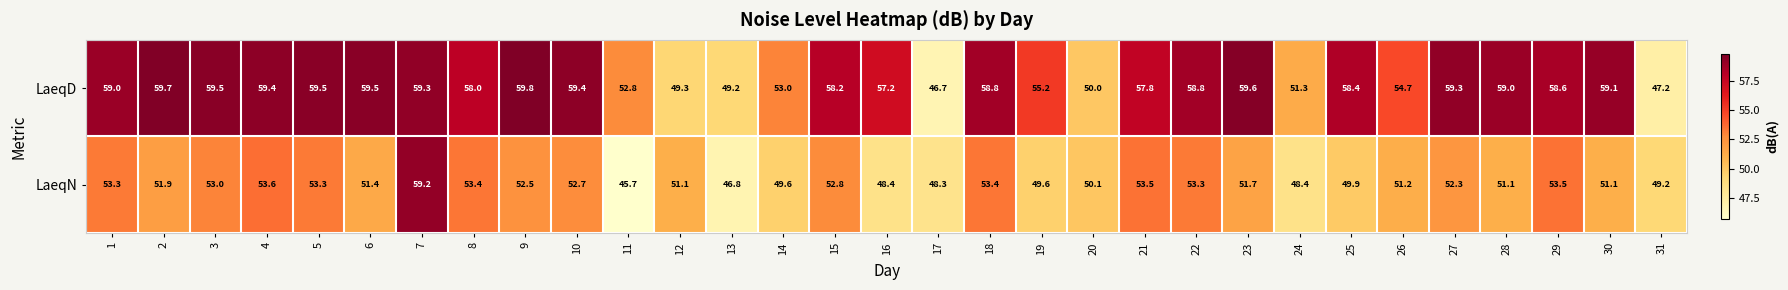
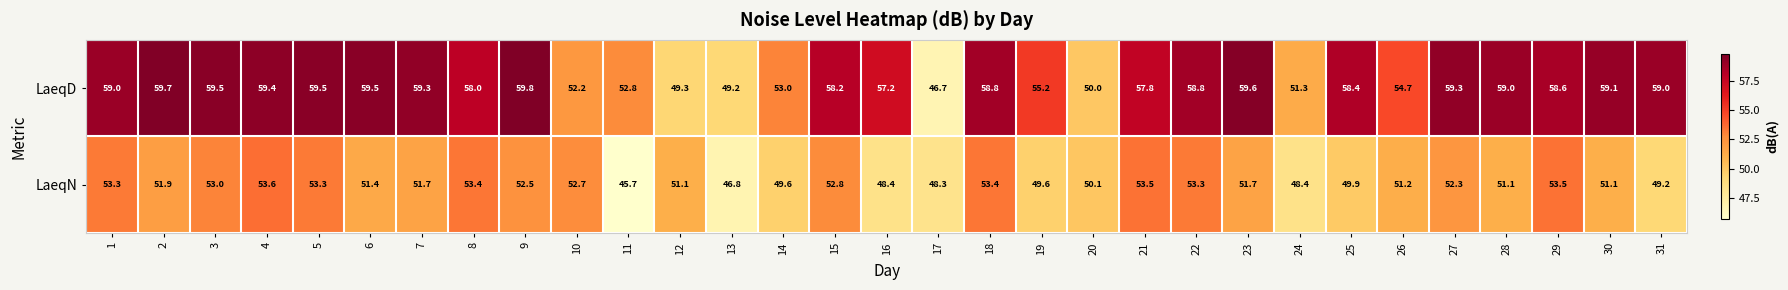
  {
    "LaeqD": {
      "1": 59.0,
      "2": 59.7,
      "3": 59.5,
      "4": 59.4,
      "5": 59.5,
      "6": 59.5,
      "7": 59.3,
      "8": 58.0,
      "9": 59.8,
-     "10": 59.4,
+     "10": 52.2,
      "11": 52.8,
      "12": 49.3,
      "13": 49.2,
      "14": 53.0,
      "15": 58.2,
      "16": 57.2,
      "17": 46.7,
      "18": 58.8,
      "19": 55.2,
      "20": 50.0,
      "21": 57.8,
      "22": 58.8,
      "23": 59.6,
      "24": 51.3,
      "25": 58.4,
      "26": 54.7,
      "27": 59.3,
      "28": 59.0,
      "29": 58.6,
      "30": 59.1,
-     "31": 47.2
+     "31": 59.0
    },
    "LaeqN": {
      "1": 53.3,
      "2": 51.9,
      "3": 53.0,
      "4": 53.6,
      "5": 53.3,
      "6": 51.4,
-     "7": 59.2,
+     "7": 51.7,
      "8": 53.4,
      "9": 52.5,
      "10": 52.7,
      "11": 45.7,
      "12": 51.1,
      "13": 46.8,
      "14": 49.6,
      "15": 52.8,
      "16": 48.4,
      "17": 48.3,
      "18": 53.4,
      "19": 49.6,
      "20": 50.1,
      "21": 53.5,
      "22": 53.3,
      "23": 51.7,
      "24": 48.4,
      "25": 49.9,
      "26": 51.2,
      "27": 52.3,
      "28": 51.1,
      "29": 53.5,
      "30": 51.1,
      "31": 49.2
    }
  }
